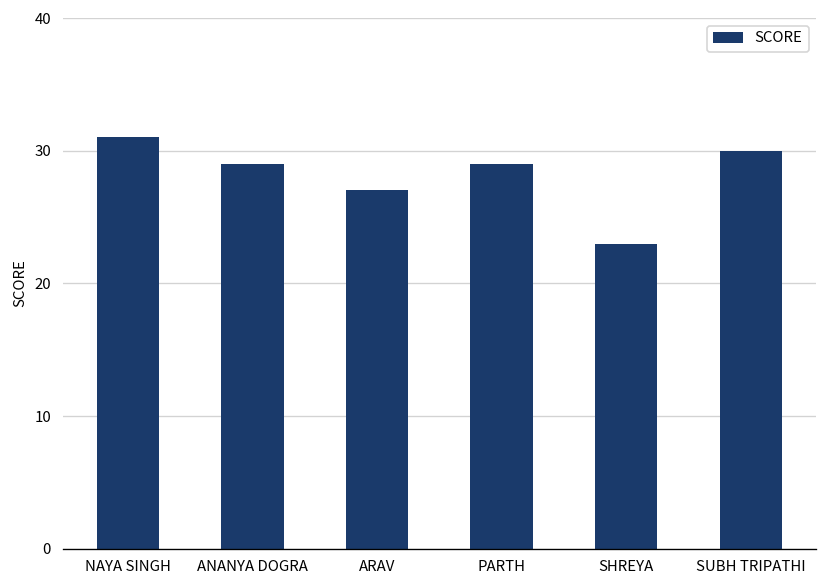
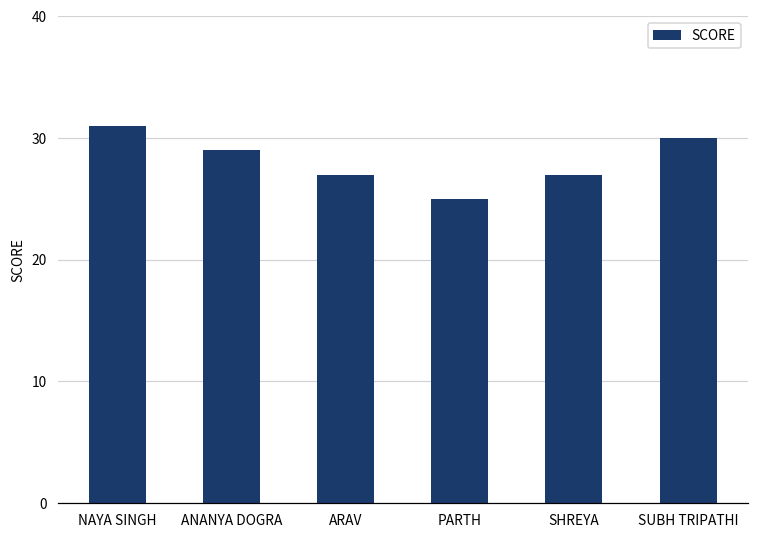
  {
    "NAYA SINGH": 31,
    "ANANYA DOGRA": 29,
    "ARAV": 27,
-   "PARTH": 29,
-   "SHREYA": 23,
+   "PARTH": 25,
+   "SHREYA": 27,
    "SUBH TRIPATHI": 30
  }
